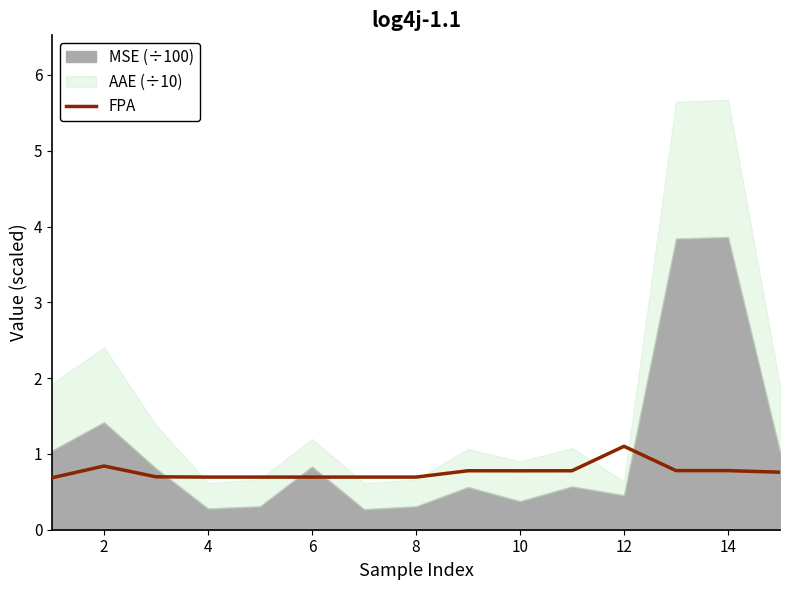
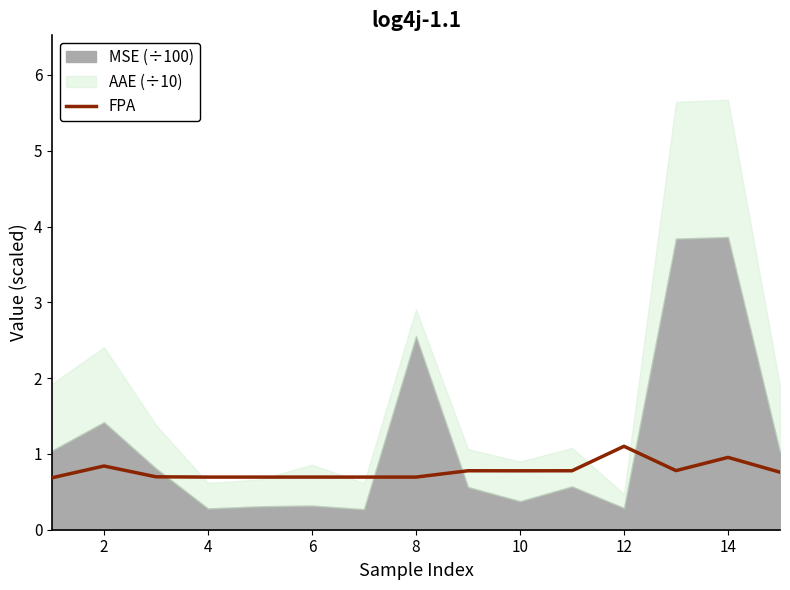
  {
    "FPA": {
      "2": 0.8,
      "4": 0.7,
      "6": 0.7,
      "10": 0.8,
      "12": 1.1,
-     "14": 0.8
+     "14": 1.0
    },
    "MSE (÷100)": {
      "2": 1.4,
      "4": 0.3,
-     "6": 0.8,
-     "8": 0.3,
+     "6": 0.3,
+     "8": 2.6,
      "10": 0.4,
-     "12": 0.5,
+     "12": 0.3,
      "14": 3.9
    },
    "AAE (÷10)": {
      "2": 1.0,
      "4": 0.3,
-     "6": 0.4,
+     "6": 0.5,
      "10": 0.5,
      "12": 0.2,
      "14": 1.8
    }
  }
